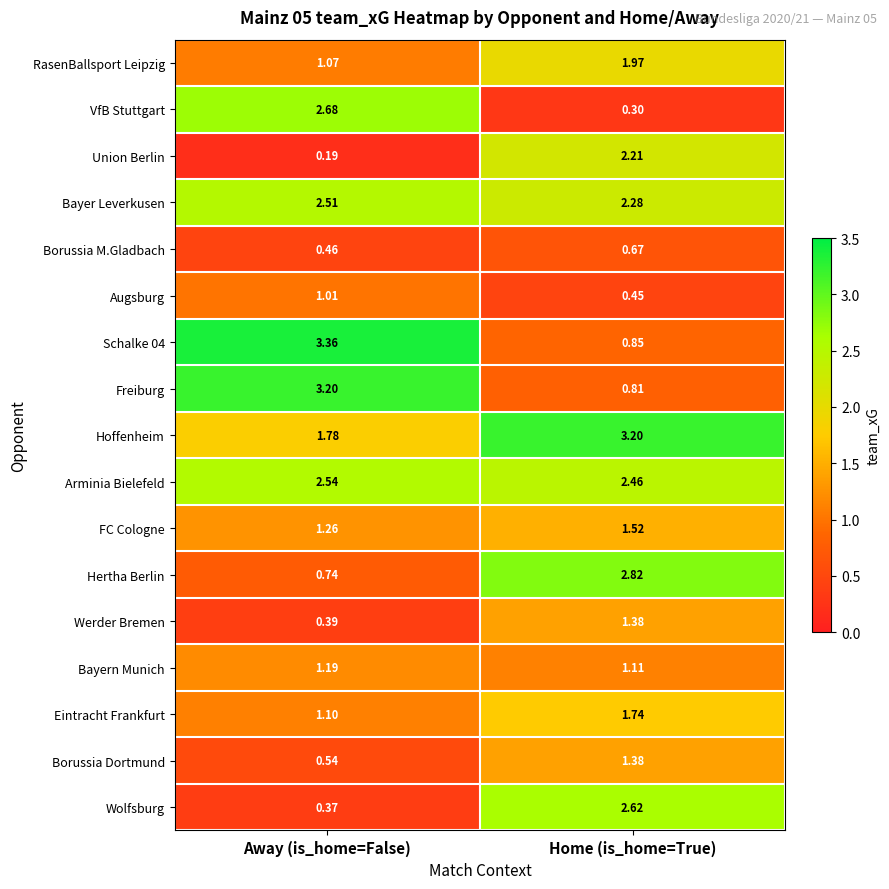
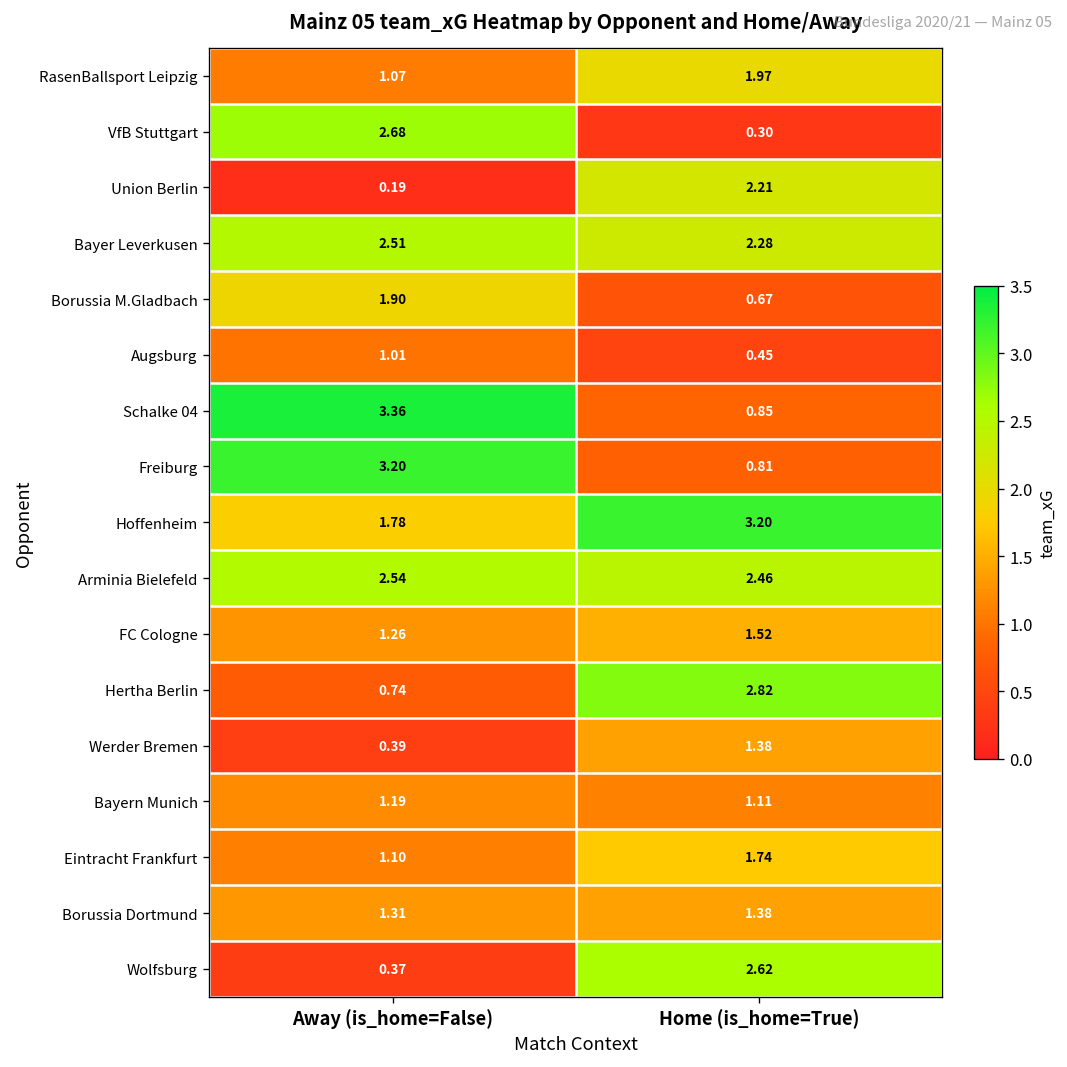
  {
    "RasenBallsport Leipzig": {
      "Away (is_home=False)": 1.07,
      "Home (is_home=True)": 1.97
    },
    "VfB Stuttgart": {
      "Away (is_home=False)": 2.68,
      "Home (is_home=True)": 0.30
    },
    "Union Berlin": {
      "Away (is_home=False)": 0.19,
      "Home (is_home=True)": 2.21
    },
    "Bayer Leverkusen": {
      "Away (is_home=False)": 2.51,
      "Home (is_home=True)": 2.28
    },
    "Borussia M.Gladbach": {
-     "Away (is_home=False)": 0.46,
+     "Away (is_home=False)": 1.90,
      "Home (is_home=True)": 0.67
    },
    "Augsburg": {
      "Away (is_home=False)": 1.01,
      "Home (is_home=True)": 0.45
    },
    "Schalke 04": {
      "Away (is_home=False)": 3.36,
      "Home (is_home=True)": 0.85
    },
    "Freiburg": {
      "Away (is_home=False)": 3.20,
      "Home (is_home=True)": 0.81
    },
    "Hoffenheim": {
      "Away (is_home=False)": 1.78,
      "Home (is_home=True)": 3.20
    },
    "Arminia Bielefeld": {
      "Away (is_home=False)": 2.54,
      "Home (is_home=True)": 2.46
    },
    "FC Cologne": {
      "Away (is_home=False)": 1.26,
      "Home (is_home=True)": 1.52
    },
    "Hertha Berlin": {
      "Away (is_home=False)": 0.74,
      "Home (is_home=True)": 2.82
    },
    "Werder Bremen": {
      "Away (is_home=False)": 0.39,
      "Home (is_home=True)": 1.38
    },
    "Bayern Munich": {
      "Away (is_home=False)": 1.19,
      "Home (is_home=True)": 1.11
    },
    "Eintracht Frankfurt": {
      "Away (is_home=False)": 1.10,
      "Home (is_home=True)": 1.74
    },
    "Borussia Dortmund": {
-     "Away (is_home=False)": 0.54,
+     "Away (is_home=False)": 1.31,
      "Home (is_home=True)": 1.38
    },
    "Wolfsburg": {
      "Away (is_home=False)": 0.37,
      "Home (is_home=True)": 2.62
    }
  }
